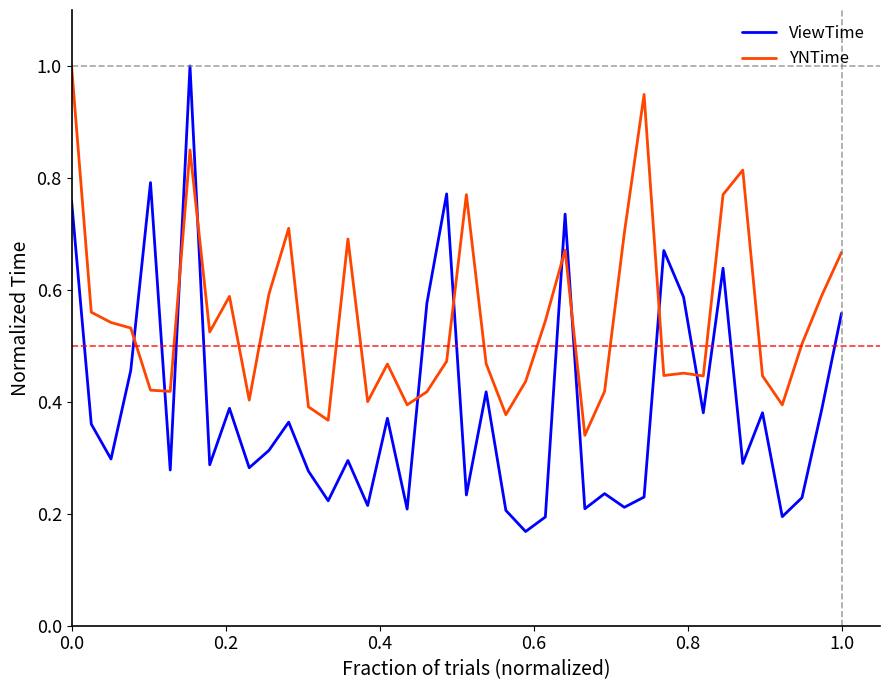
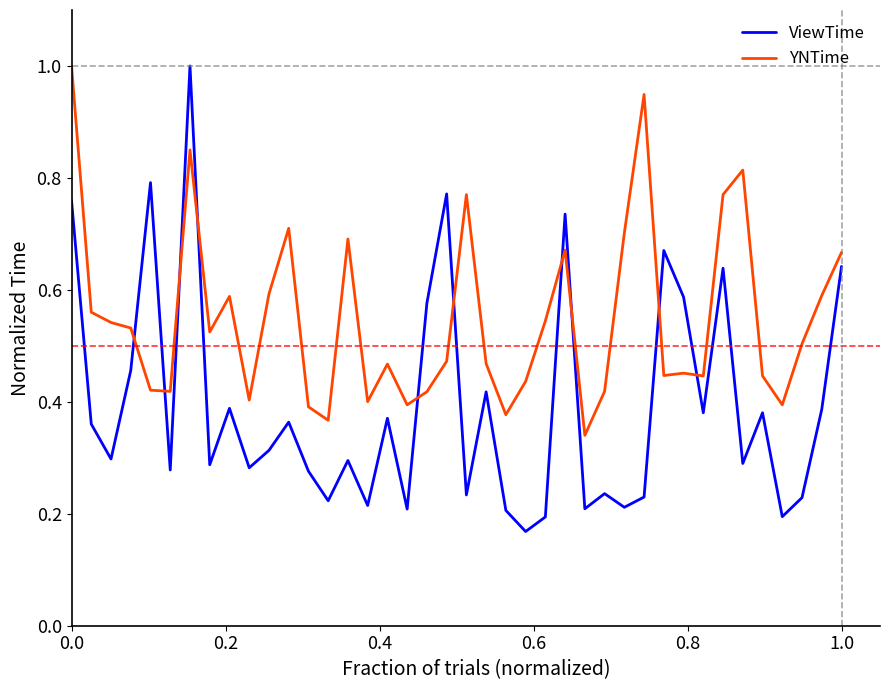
  {
    "ViewTime": {
      "0.0": 0.76,
-     "1.0": 0.56
+     "1.0": 0.64
    },
    "YNTime": {
      "0.0": 1.00,
      "1.0": 0.67
    }
  }
